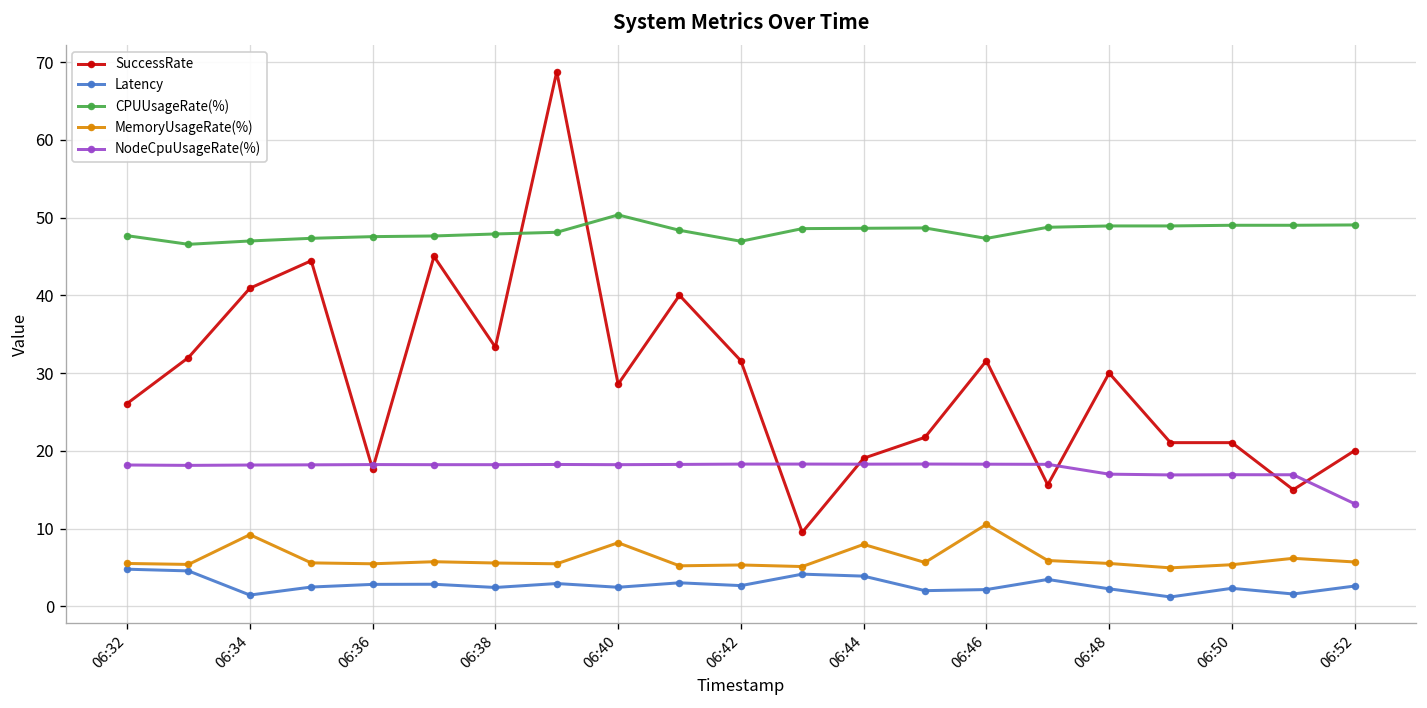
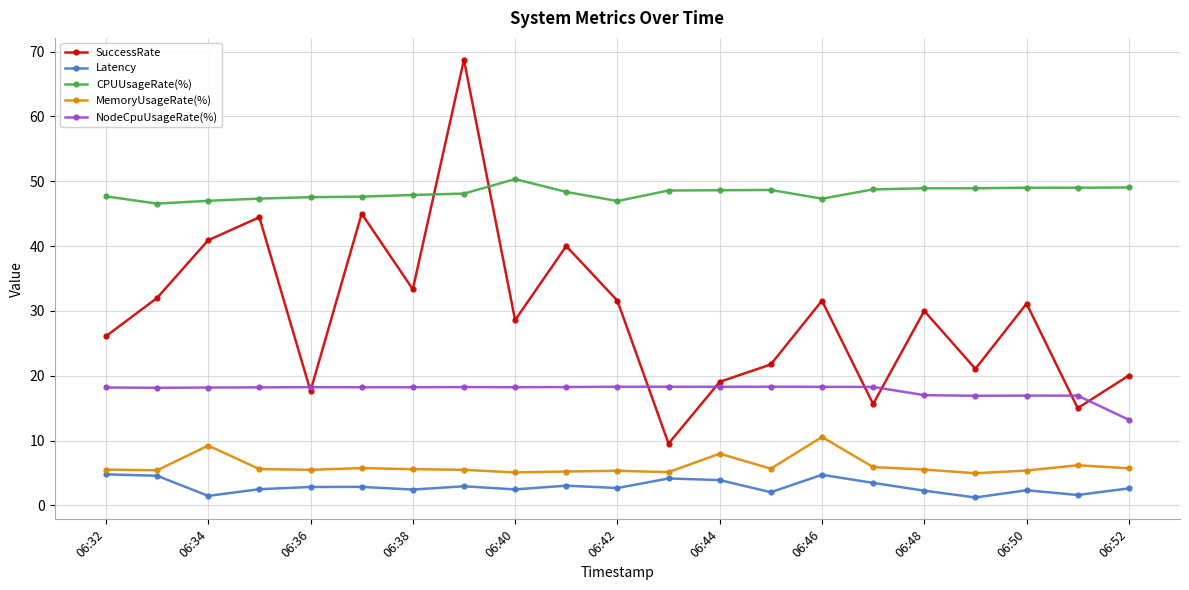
  {
    "SuccessRate": {
      "06:32": 26,
      "06:34": 41,
      "06:36": 18,
      "06:38": 33,
      "06:40": 29,
      "06:42": 32,
      "06:44": 19,
      "06:46": 32,
      "06:48": 30,
-     "06:50": 21,
+     "06:50": 31,
      "06:52": 20
    },
    "Latency": {
      "06:32": 5,
      "06:34": 1,
      "06:36": 3,
      "06:38": 2,
      "06:40": 2,
      "06:42": 3,
      "06:44": 4,
-     "06:46": 2,
+     "06:46": 5,
      "06:48": 2,
      "06:50": 2,
      "06:52": 3
    },
    "CPUUsageRate(%)": {
      "06:32": 48,
      "06:34": 47,
      "06:36": 48,
      "06:38": 48,
      "06:40": 50,
      "06:42": 47,
      "06:44": 49,
      "06:46": 47,
      "06:48": 49,
      "06:50": 49,
      "06:52": 49
    },
    "MemoryUsageRate(%)": {
      "06:32": 6,
      "06:34": 9,
      "06:36": 5,
      "06:38": 6,
-     "06:40": 8,
+     "06:40": 5,
      "06:42": 5,
      "06:44": 8,
      "06:46": 11,
      "06:48": 6,
      "06:50": 5,
      "06:52": 6
    },
    "NodeCpuUsageRate(%)": {
      "06:32": 18,
      "06:34": 18,
      "06:36": 18,
      "06:38": 18,
      "06:40": 18,
      "06:42": 18,
      "06:44": 18,
      "06:46": 18,
      "06:48": 17,
      "06:50": 17,
      "06:52": 13
    }
  }
